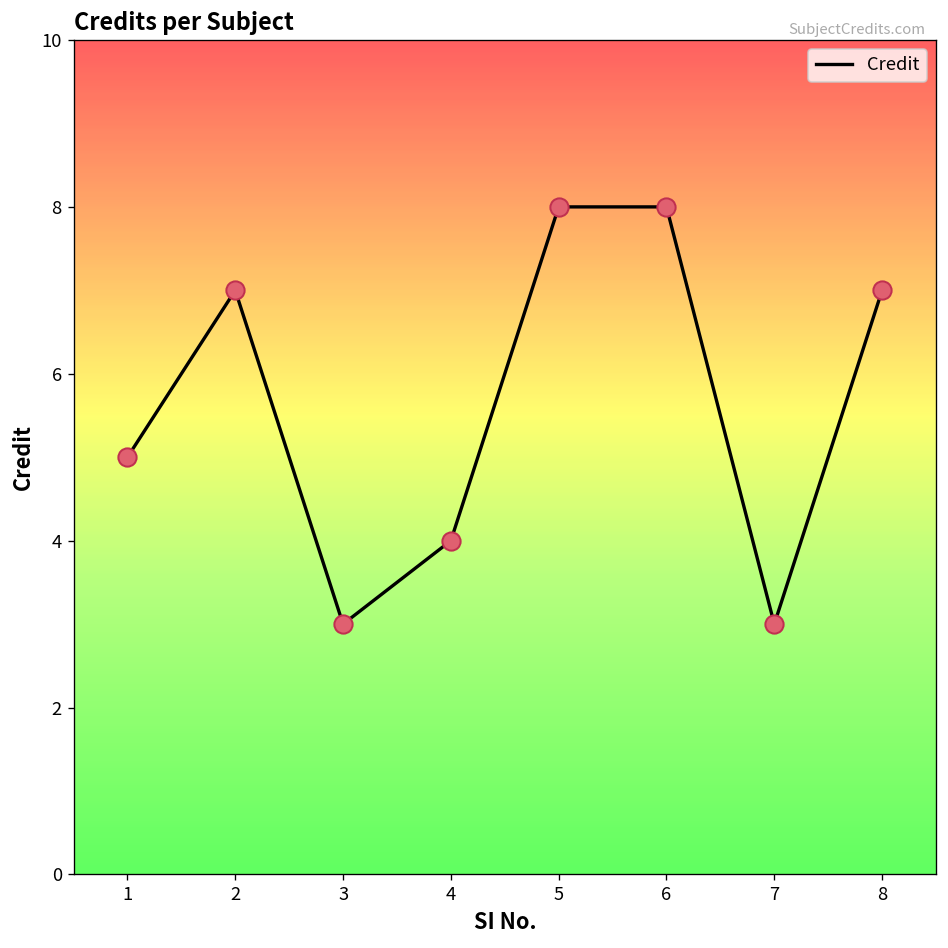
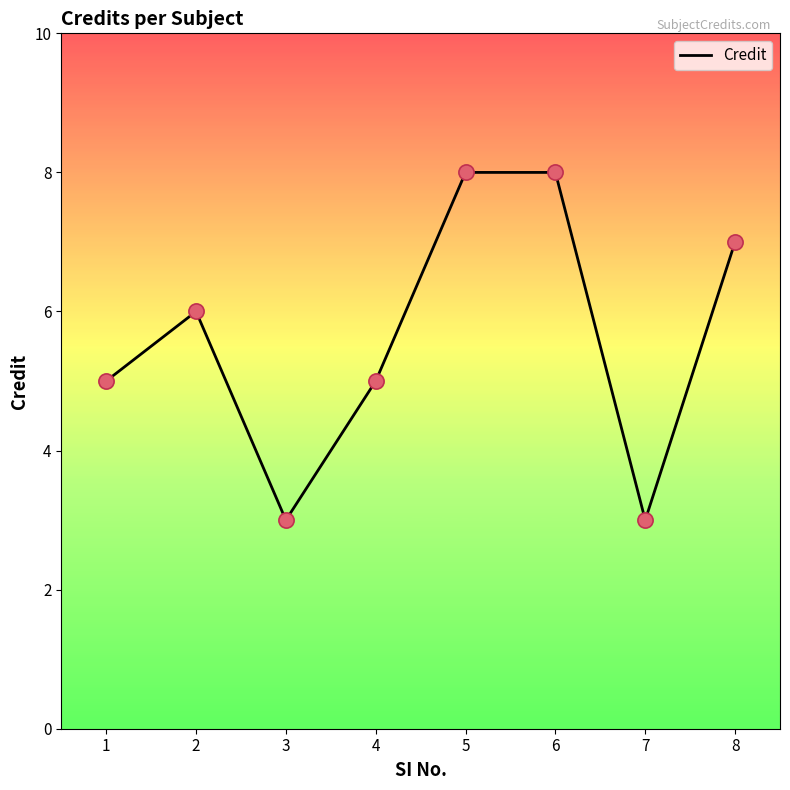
  {
    "1": 5,
-   "2": 7,
+   "2": 6,
    "3": 3,
-   "4": 4,
+   "4": 5,
    "5": 8,
    "6": 8,
    "7": 3,
    "8": 7
  }
